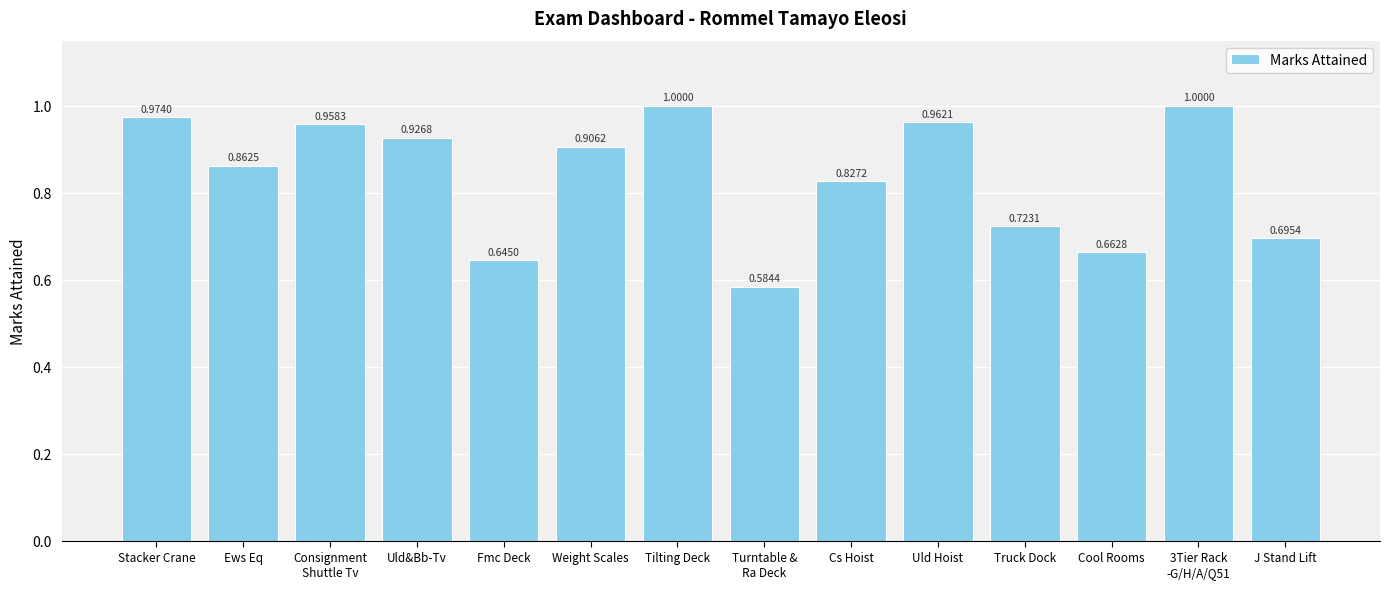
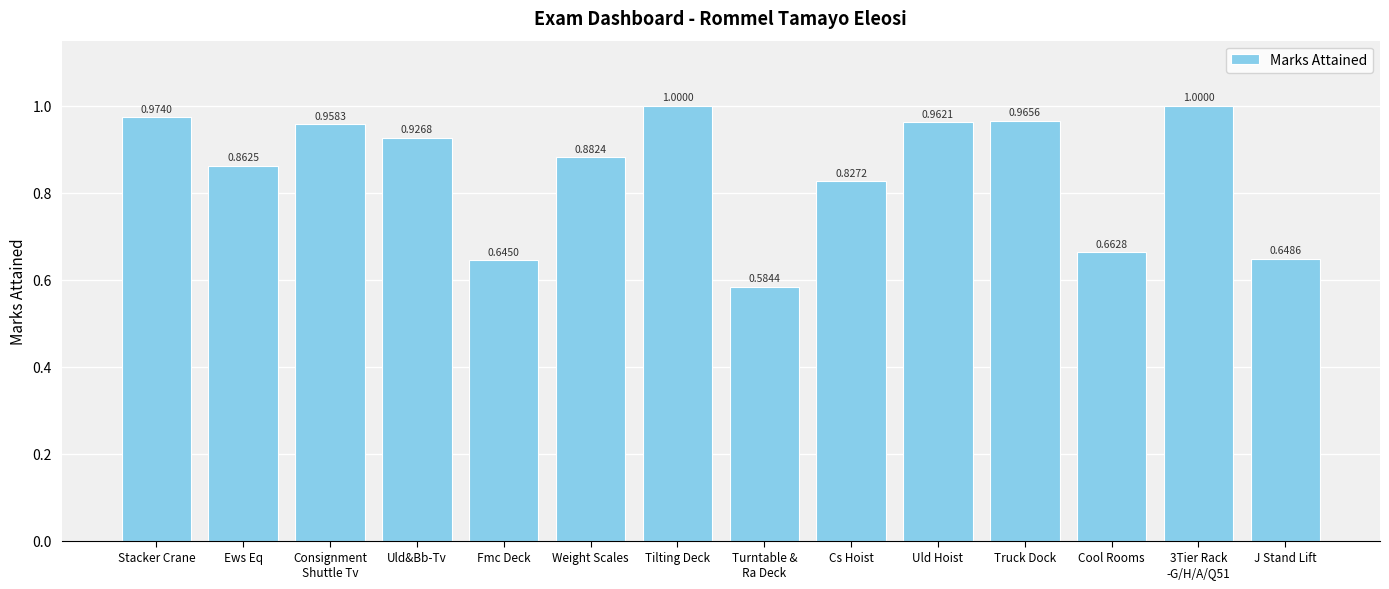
  {
    "Stacker Crane": 0.9740,
    "Ews Eq": 0.8625,
    "Consignment Shuttle Tv": 0.9583,
    "Uld&Bb-Tv": 0.9268,
    "Fmc Deck": 0.6450,
-   "Weight Scales": 0.9062,
+   "Weight Scales": 0.8824,
    "Tilting Deck": 1.0000,
    "Turntable & Ra Deck": 0.5844,
    "Cs Hoist": 0.8272,
    "Uld Hoist": 0.9621,
-   "Truck Dock": 0.7231,
+   "Truck Dock": 0.9656,
    "Cool Rooms": 0.6628,
    "3Tier Rack -G/H/A/Q51": 1.0000,
-   "J Stand Lift": 0.6954
+   "J Stand Lift": 0.6486
  }
